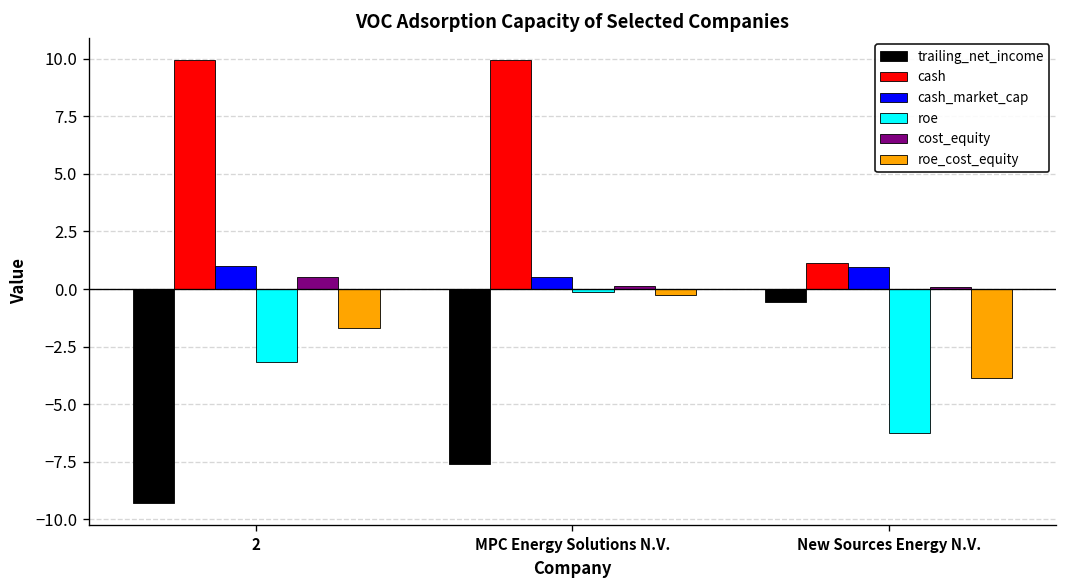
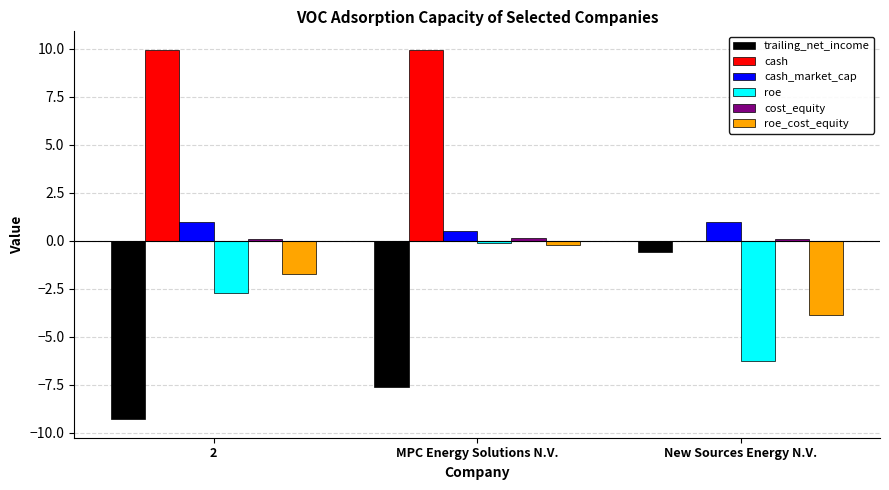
  {
    "trailing_net_income": {
      "2": -9.3,
      "MPC Energy Solutions N.V.": -7.6,
      "New Sources Energy N.V.": -0.6
    },
    "cash": {
      "2": 10.0,
      "MPC Energy Solutions N.V.": 10.0,
-     "New Sources Energy N.V.": 1.1
+     "New Sources Energy N.V.": 0.0
    },
    "cash_market_cap": {
      "2": 1.0,
      "MPC Energy Solutions N.V.": 0.5,
      "New Sources Energy N.V.": 1.0
    },
    "roe": {
-     "2": -3.2,
+     "2": -2.7,
      "New Sources Energy N.V.": -6.3
    },
    "cost_equity": {
-     "2": 0.5
+     "2": 0.1
    },
    "roe_cost_equity": {
      "2": -1.7,
      "MPC Energy Solutions N.V.": -0.2,
      "New Sources Energy N.V.": -3.9
    }
  }
